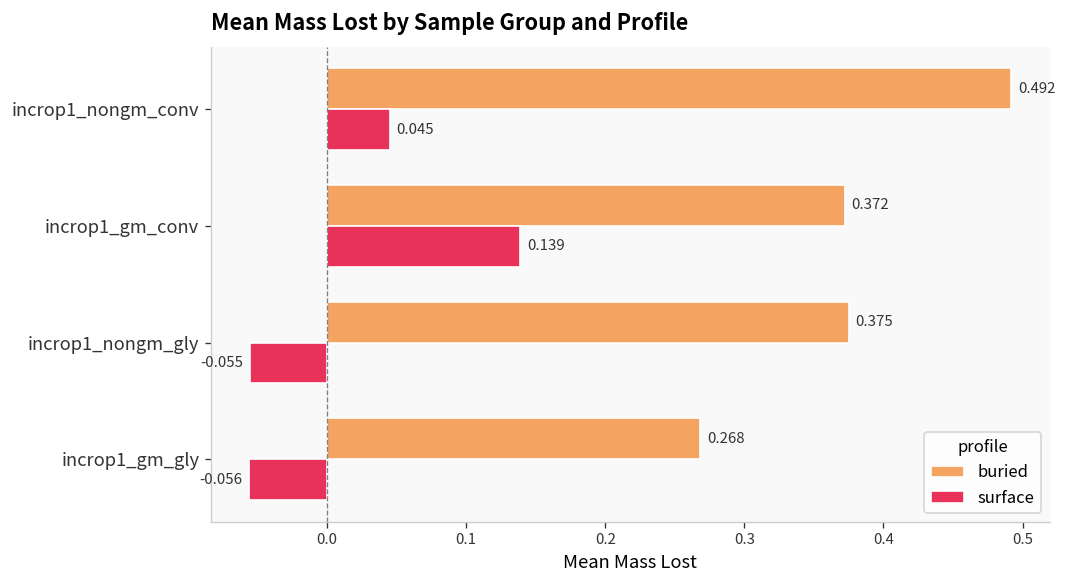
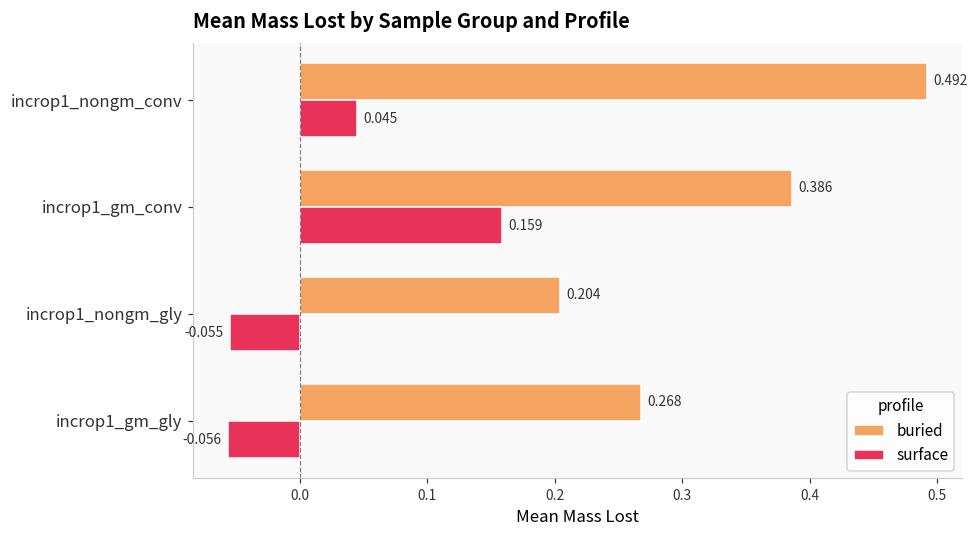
  {
    "buried": {
      "incrop1_nongm_conv": 0.492,
-     "incrop1_gm_conv": 0.372,
-     "incrop1_nongm_gly": 0.375,
+     "incrop1_gm_conv": 0.386,
+     "incrop1_nongm_gly": 0.204,
      "incrop1_gm_gly": 0.268
    },
    "surface": {
      "incrop1_nongm_conv": 0.045,
-     "incrop1_gm_conv": 0.139,
+     "incrop1_gm_conv": 0.159,
      "incrop1_nongm_gly": -0.055,
      "incrop1_gm_gly": -0.056
    }
  }
